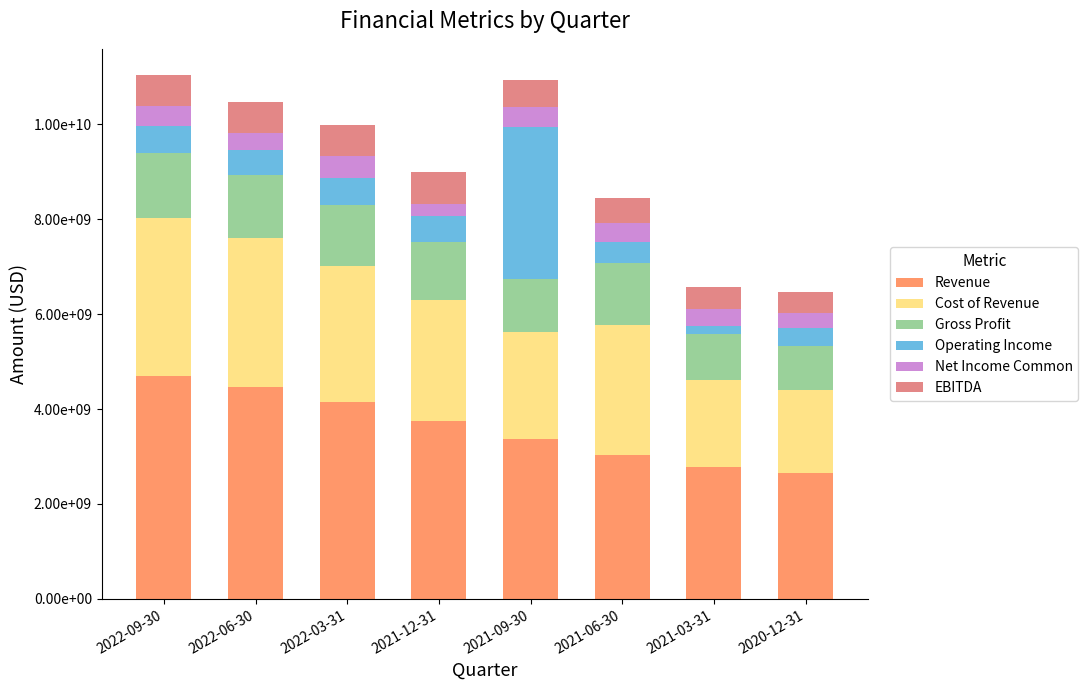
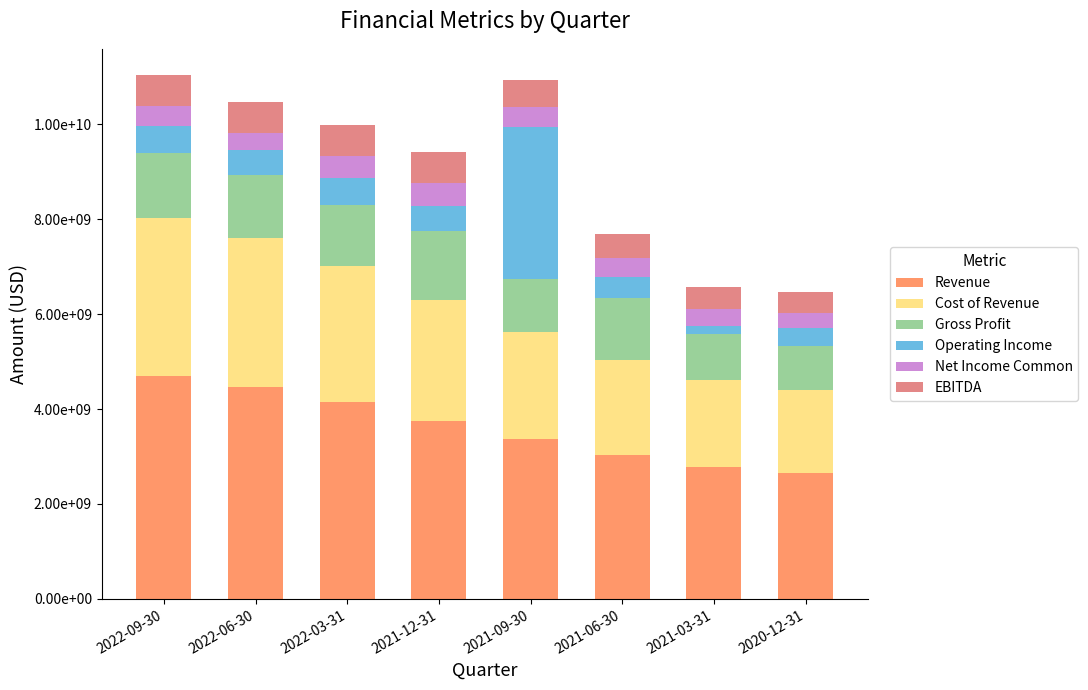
  {
    "Cost of Revenue": {
      "2022-09-30": 3300000000,
      "2022-06-30": 3200000000,
      "2022-03-31": 2900000000,
      "2021-12-31": 2500000000,
      "2021-09-30": 2200000000,
-     "2021-06-30": 2700000000,
+     "2021-06-30": 2000000000,
      "2021-03-31": 1800000000,
      "2020-12-31": 1700000000
    },
    "Gross Profit": {
      "2022-09-30": 1400000000,
      "2022-06-30": 1300000000,
      "2022-03-31": 1300000000,
-     "2021-12-31": 1200000000,
+     "2021-12-31": 1500000000,
      "2021-09-30": 1100000000,
      "2021-06-30": 1300000000,
      "2021-03-31": 1000000000,
      "2020-12-31": 900000000
    },
    "Operating Income": {
      "2022-09-30": 600000000,
      "2022-06-30": 500000000,
      "2022-03-31": 600000000,
      "2021-12-31": 500000000,
      "2021-09-30": 3200000000,
      "2021-06-30": 400000000,
      "2021-03-31": 200000000,
      "2020-12-31": 400000000
    },
    "Net Income Common": {
      "2022-09-30": 400000000,
      "2022-06-30": 400000000,
      "2022-03-31": 500000000,
-     "2021-12-31": 300000000,
+     "2021-12-31": 500000000,
      "2021-09-30": 400000000,
      "2021-06-30": 400000000,
      "2021-03-31": 400000000,
      "2020-12-31": 300000000
    }
  }
